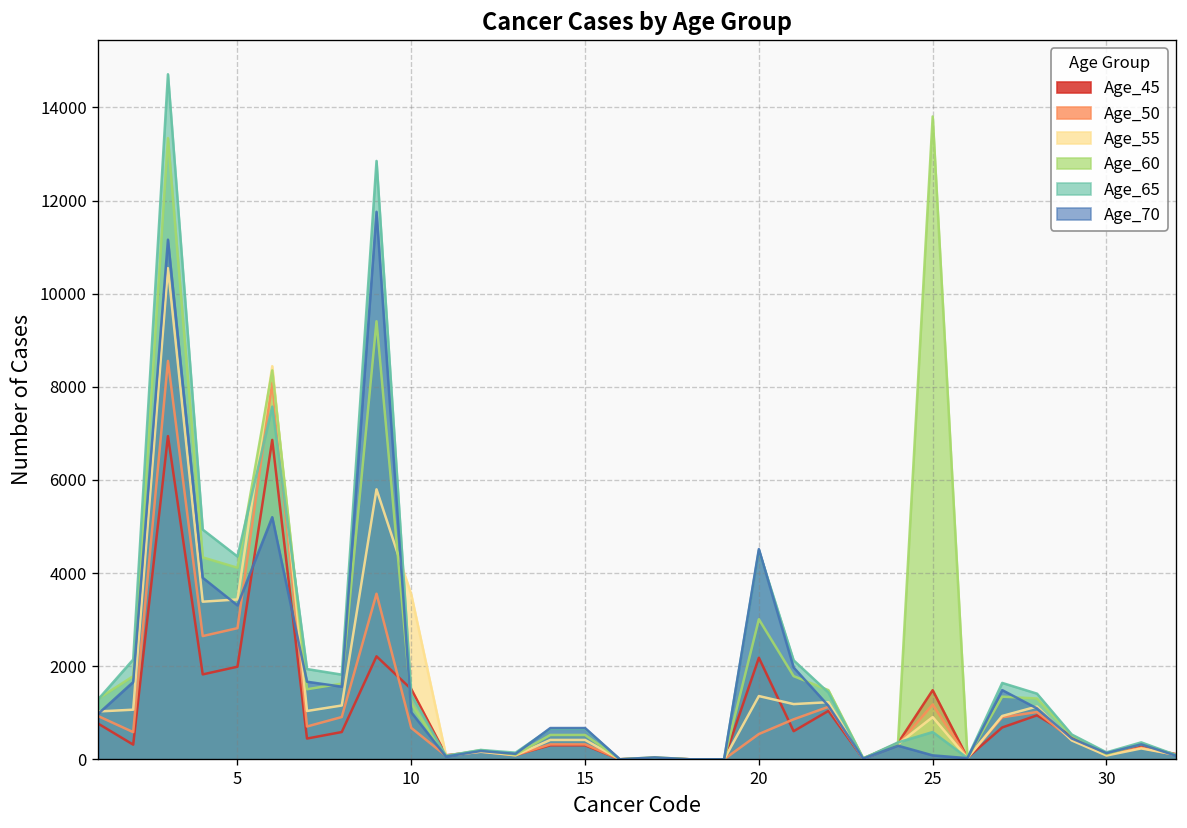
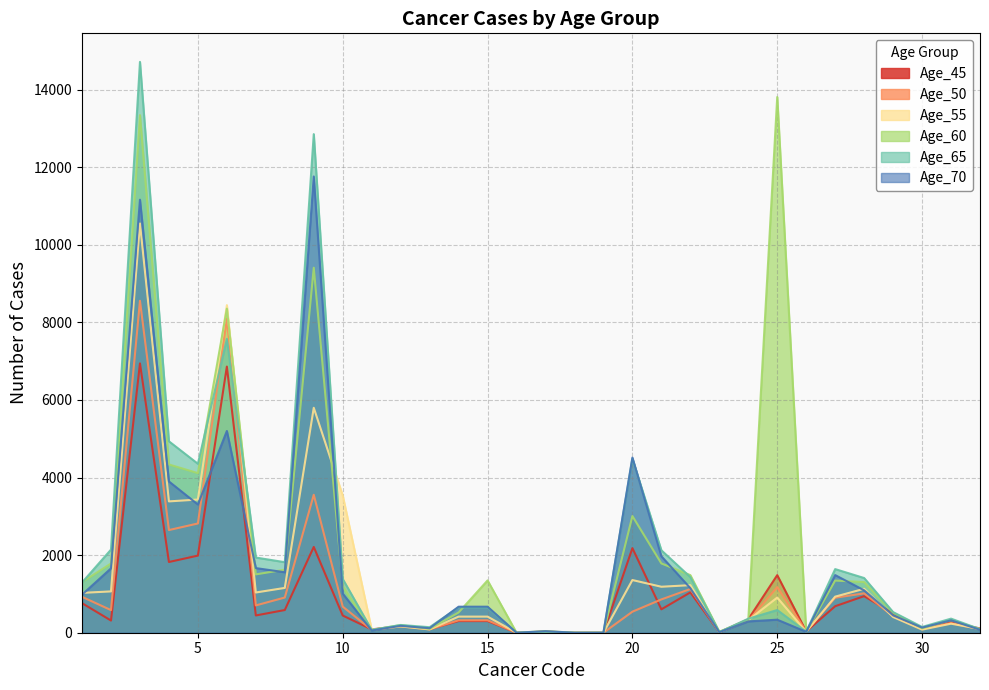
  {
    "Age_45": {
      "5": 2000,
-     "10": 1500,
+     "10": 400,
      "20": 2200,
      "25": 1500
    },
    "Age_50": {
      "5": 2800,
      "10": 700,
      "20": 500,
      "25": 1200
    },
    "Age_55": {
      "5": 3400,
      "10": 3500,
      "15": 400,
      "20": 1400,
      "25": 900
    },
    "Age_60": {
      "5": 4100,
      "10": 1200,
-     "15": 500,
+     "15": 1300,
      "20": 3000,
      "25": 13800
    },
    "Age_65": {
      "5": 4400,
      "10": 1400,
      "25": 600
    },
    "Age_70": {
      "5": 3300,
      "10": 1000,
-     "25": 100
+     "25": 300
    }
  }
